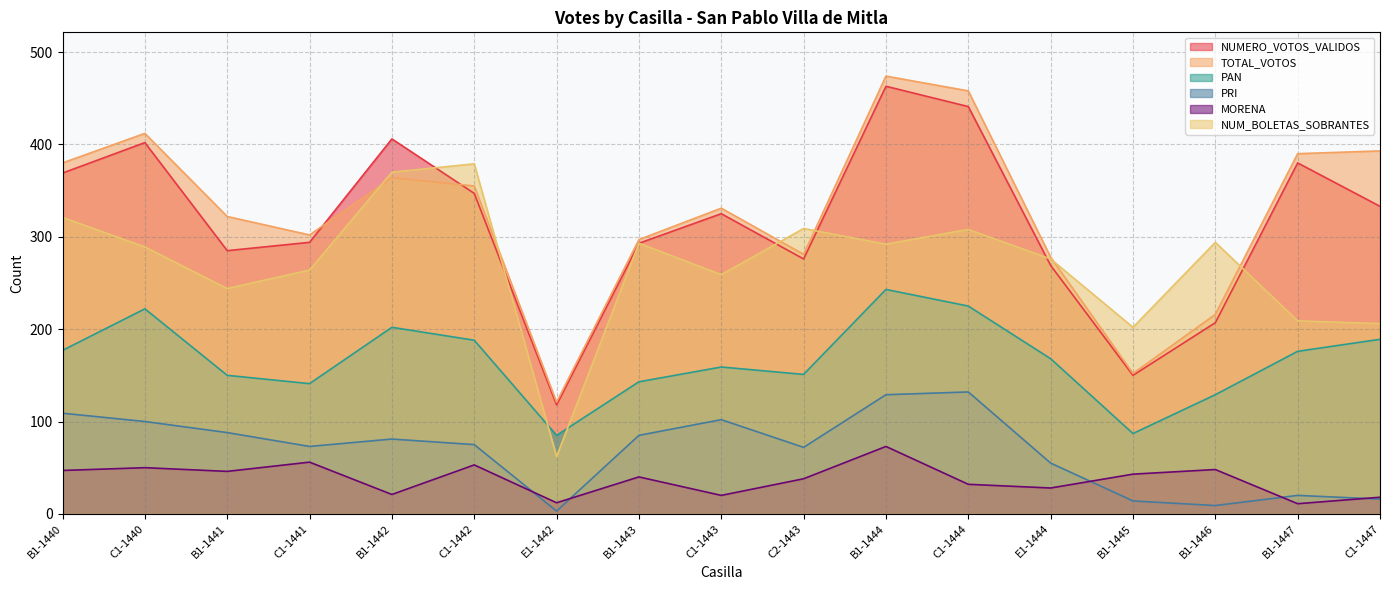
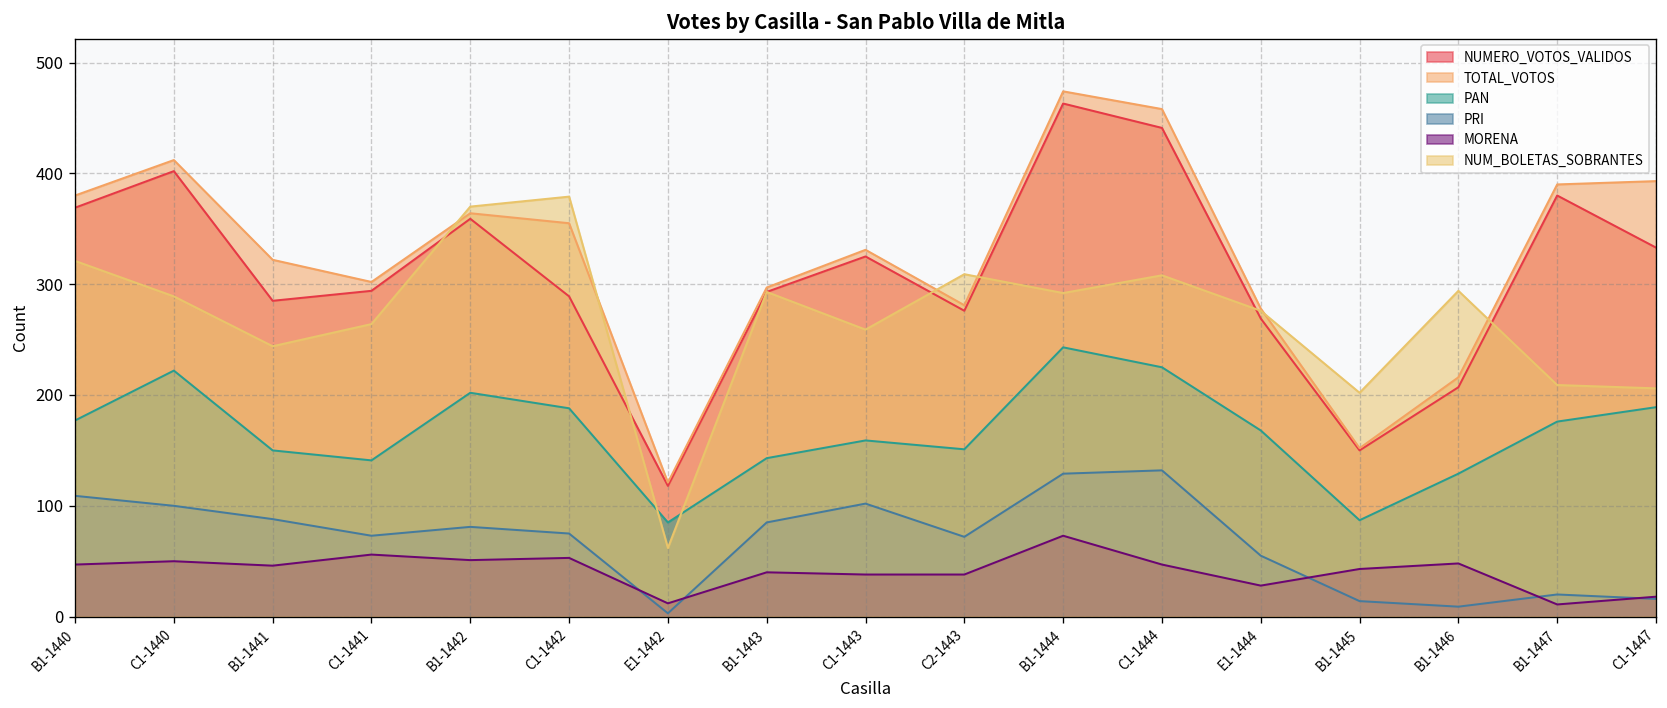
  {
    "NUMERO_VOTOS_VALIDOS": {
      "B1-1440": 370,
      "C1-1440": 400,
      "B1-1441": 290,
      "C1-1441": 290,
-     "B1-1442": 410,
-     "C1-1442": 350,
+     "B1-1442": 360,
+     "C1-1442": 290,
      "E1-1442": 120,
      "C1-1443": 330,
      "C2-1443": 280,
      "B1-1444": 460,
      "C1-1444": 440,
      "E1-1444": 270,
      "B1-1446": 210,
      "B1-1447": 380,
      "C1-1447": 330
    },
    "MORENA": {
      "B1-1440": 50,
      "C1-1440": 50,
      "B1-1441": 50,
      "C1-1441": 60,
-     "B1-1442": 20,
+     "B1-1442": 50,
      "C1-1442": 50,
      "E1-1442": 10,
      "B1-1443": 40,
-     "C1-1443": 20,
+     "C1-1443": 40,
      "C2-1443": 40,
      "B1-1444": 70,
-     "C1-1444": 30,
+     "C1-1444": 50,
      "E1-1444": 30,
      "B1-1445": 40,
      "B1-1446": 50,
      "B1-1447": 10
    }
  }
